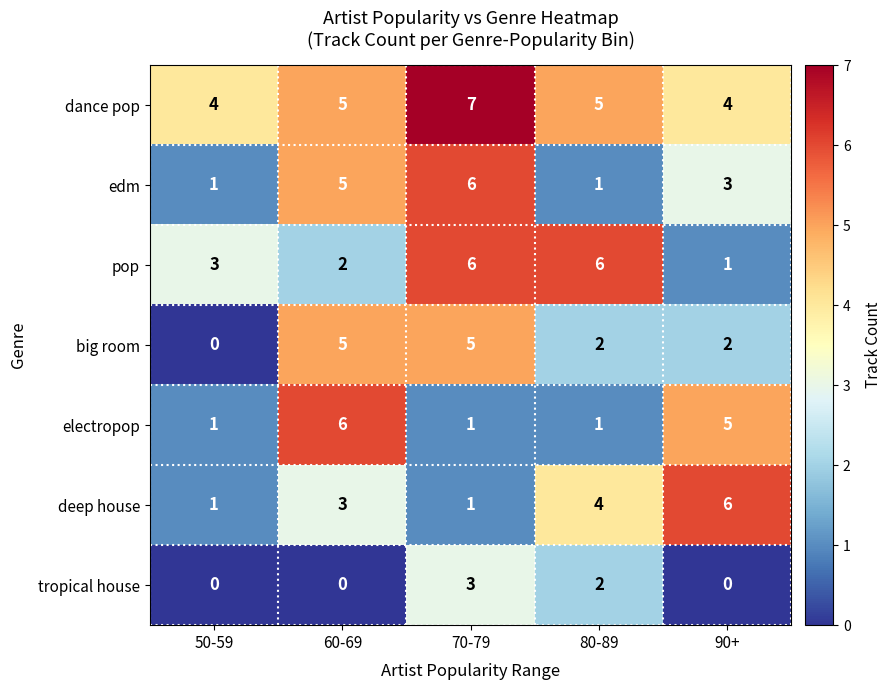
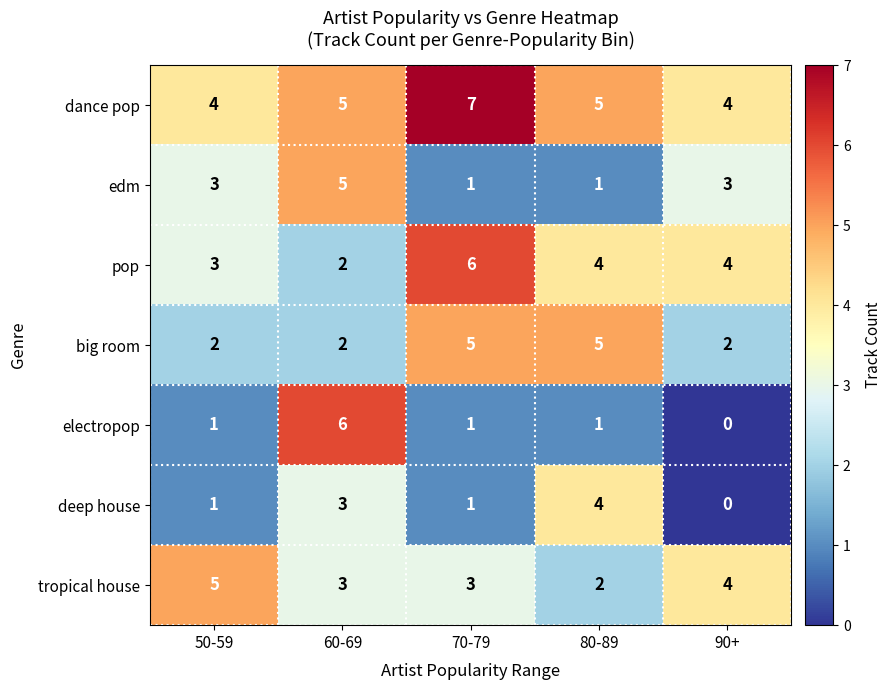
  {
    "dance pop": {
      "50-59": 4,
      "60-69": 5,
      "70-79": 7,
      "80-89": 5,
      "90+": 4
    },
    "edm": {
-     "50-59": 1,
+     "50-59": 3,
      "60-69": 5,
-     "70-79": 6,
+     "70-79": 1,
      "80-89": 1,
      "90+": 3
    },
    "pop": {
      "50-59": 3,
      "60-69": 2,
      "70-79": 6,
-     "80-89": 6,
-     "90+": 1
+     "80-89": 4,
+     "90+": 4
    },
    "big room": {
-     "50-59": 0,
-     "60-69": 5,
+     "50-59": 2,
+     "60-69": 2,
      "70-79": 5,
-     "80-89": 2,
+     "80-89": 5,
      "90+": 2
    },
    "electropop": {
      "50-59": 1,
      "60-69": 6,
      "70-79": 1,
      "80-89": 1,
-     "90+": 5
+     "90+": 0
    },
    "deep house": {
      "50-59": 1,
      "60-69": 3,
      "70-79": 1,
      "80-89": 4,
-     "90+": 6
+     "90+": 0
    },
    "tropical house": {
-     "50-59": 0,
-     "60-69": 0,
+     "50-59": 5,
+     "60-69": 3,
      "70-79": 3,
      "80-89": 2,
-     "90+": 0
+     "90+": 4
    }
  }
